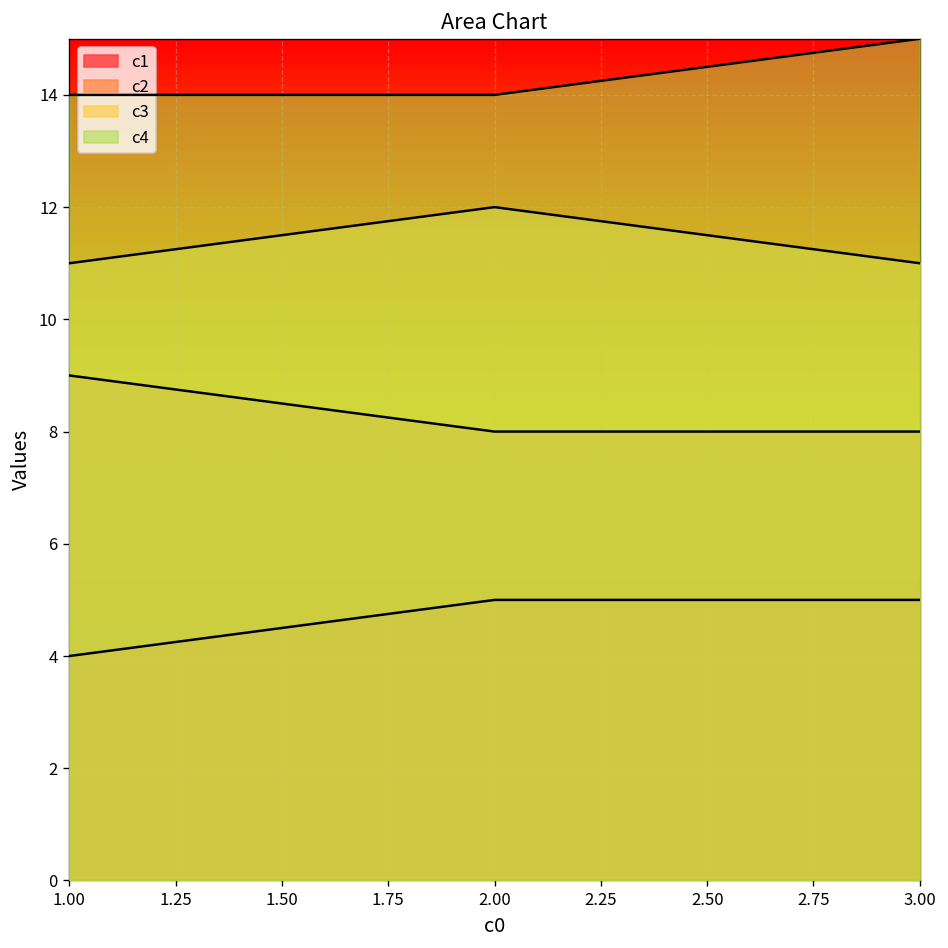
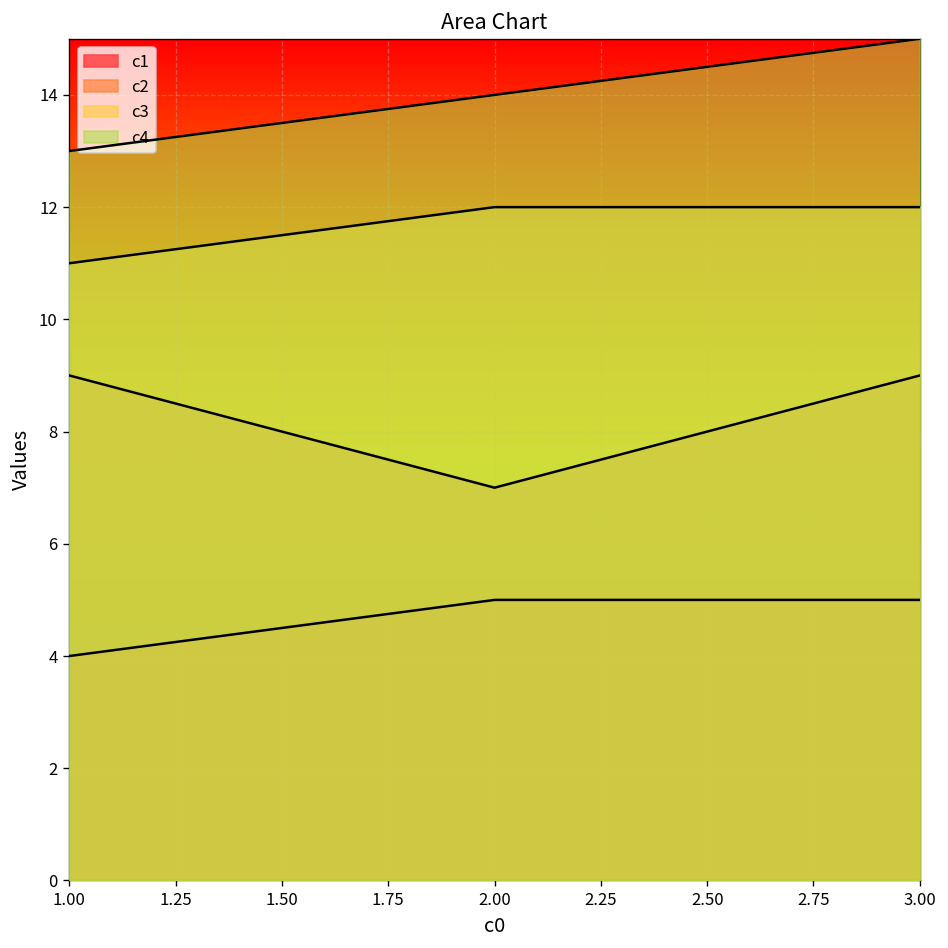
  {
    "c1": {
      "1.00": 4,
      "2.00": 5,
      "3.00": 5
    },
    "c2": {
      "1.00": 9,
-     "2.00": 8,
-     "3.00": 8
+     "2.00": 7,
+     "3.00": 9
    },
    "c3": {
      "1.00": 11,
      "2.00": 12,
-     "3.00": 11
+     "3.00": 12
    },
    "c4": {
-     "1.00": 14,
+     "1.00": 13,
      "2.00": 14,
      "3.00": 15
    }
  }
